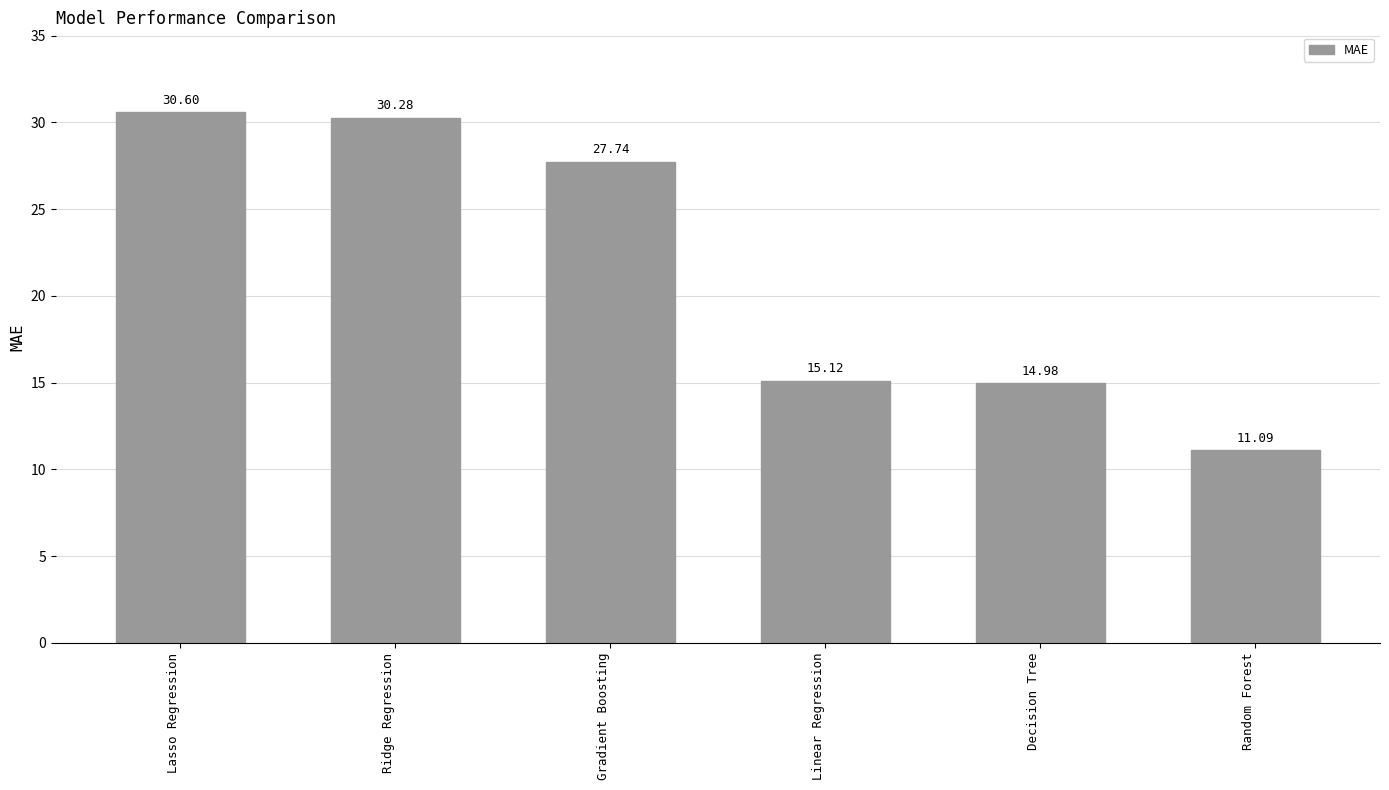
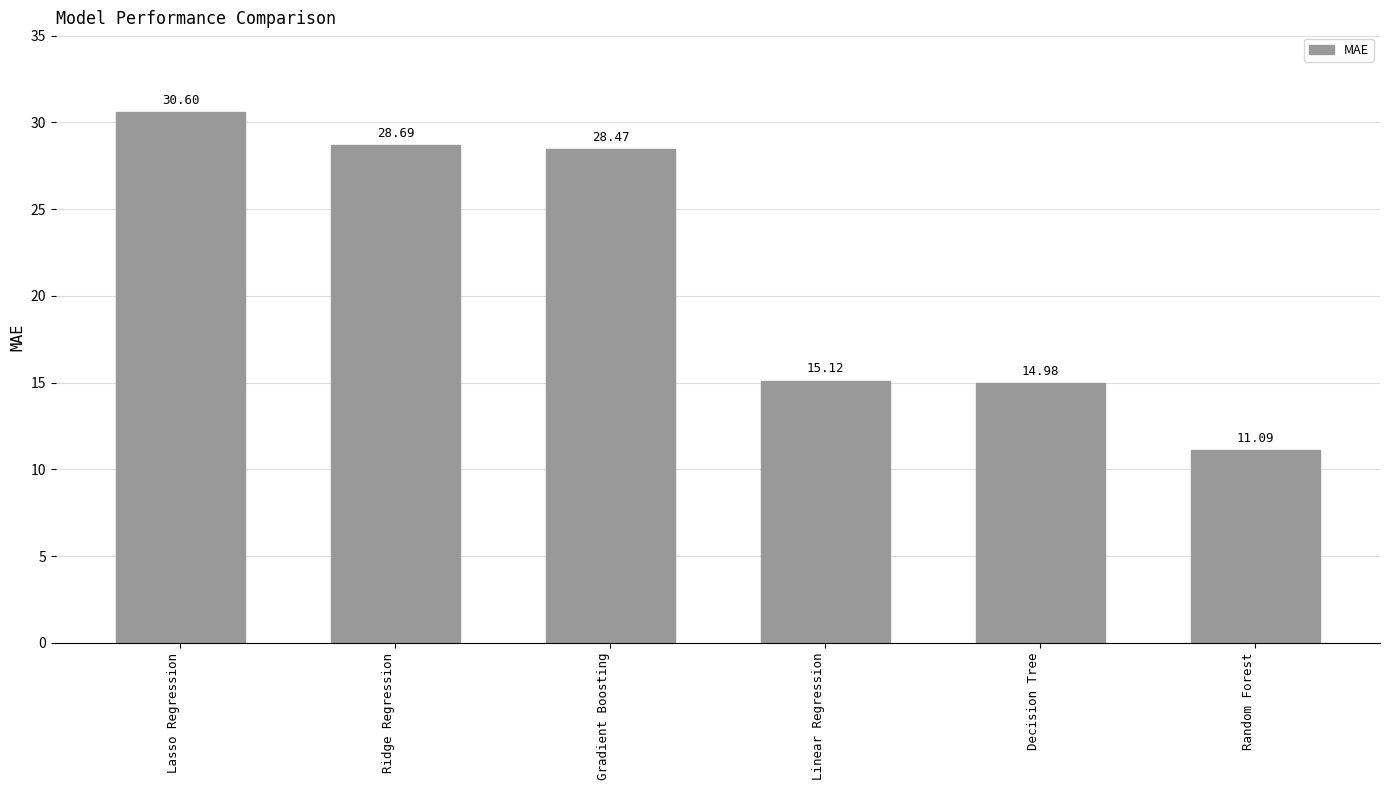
  {
    "Lasso Regression": 30.60,
-   "Ridge Regression": 30.28,
-   "Gradient Boosting": 27.74,
+   "Ridge Regression": 28.69,
+   "Gradient Boosting": 28.47,
    "Linear Regression": 15.12,
    "Decision Tree": 14.98,
    "Random Forest": 11.09
  }
